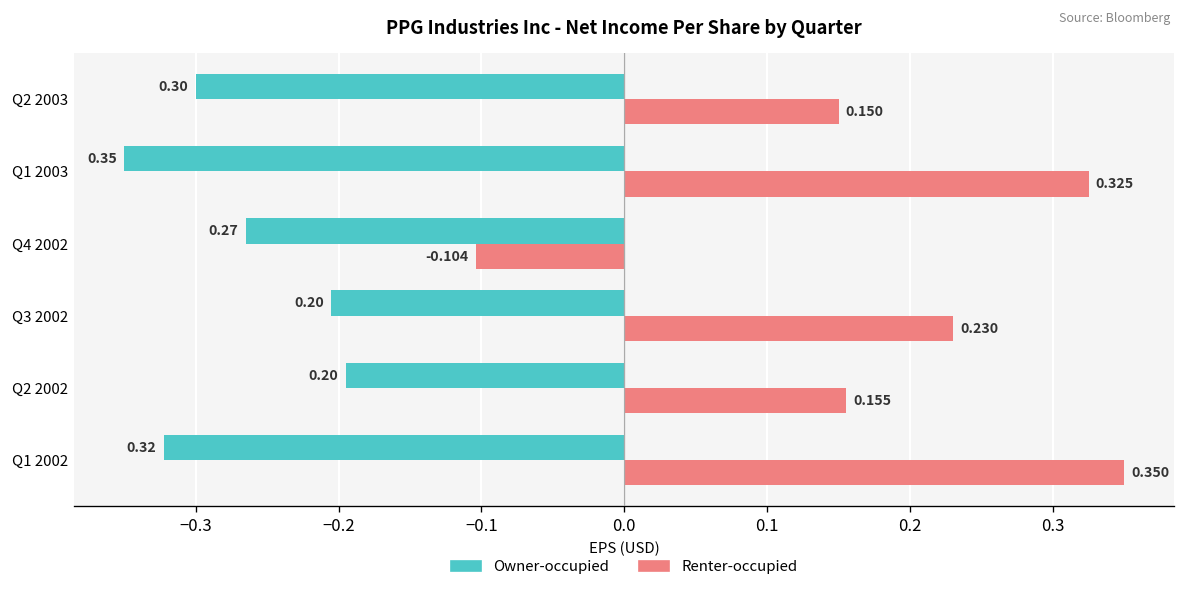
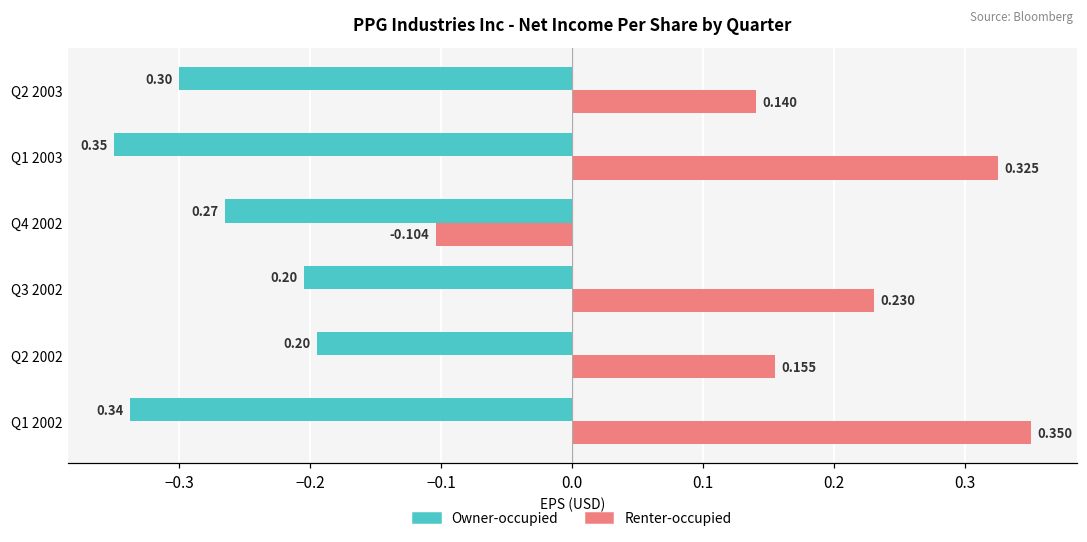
  {
    "Owner-occupied": {
-     "Q1 2002": 0.32
+     "Q1 2002": 0.34
    },
    "Renter-occupied": {
-     "Q2 2003": 0.150,
+     "Q2 2003": 0.140,
      "Q1 2003": 0.325,
      "Q4 2002": -0.104,
      "Q3 2002": 0.230,
      "Q2 2002": 0.155,
      "Q1 2002": 0.350
    }
  }
